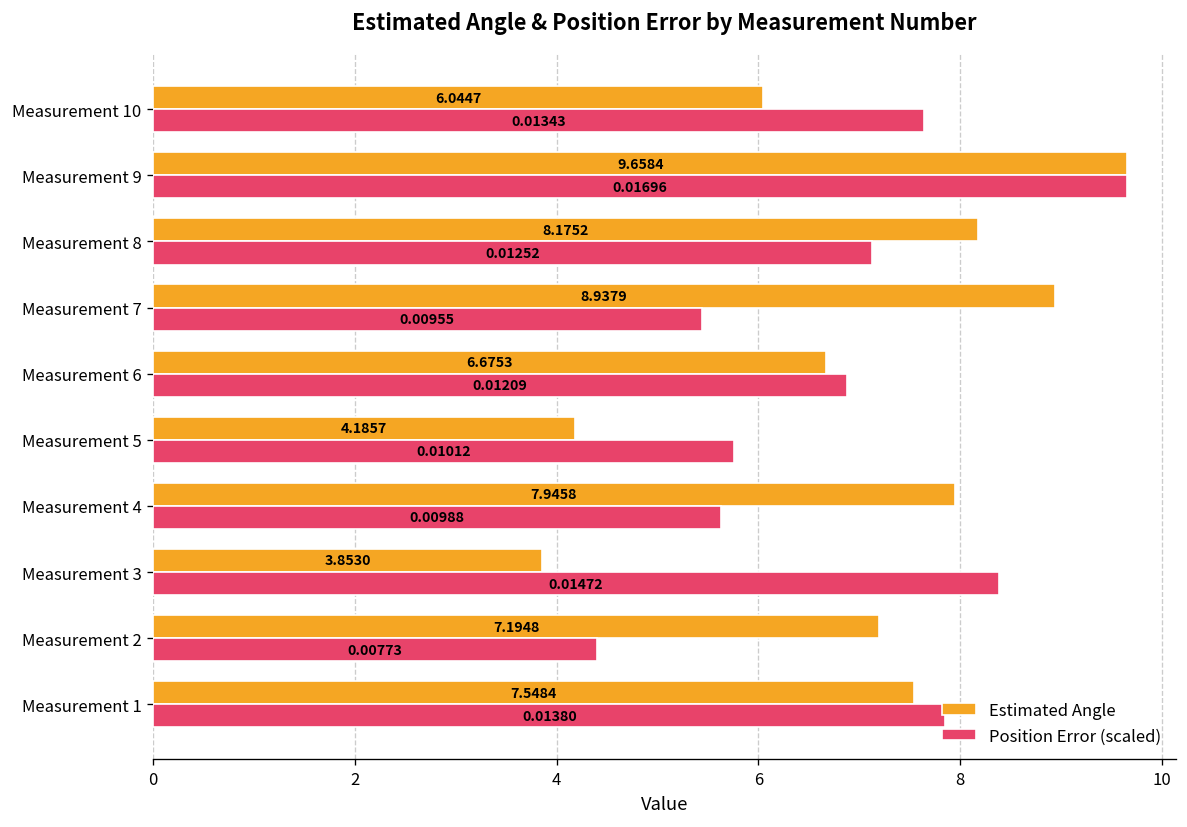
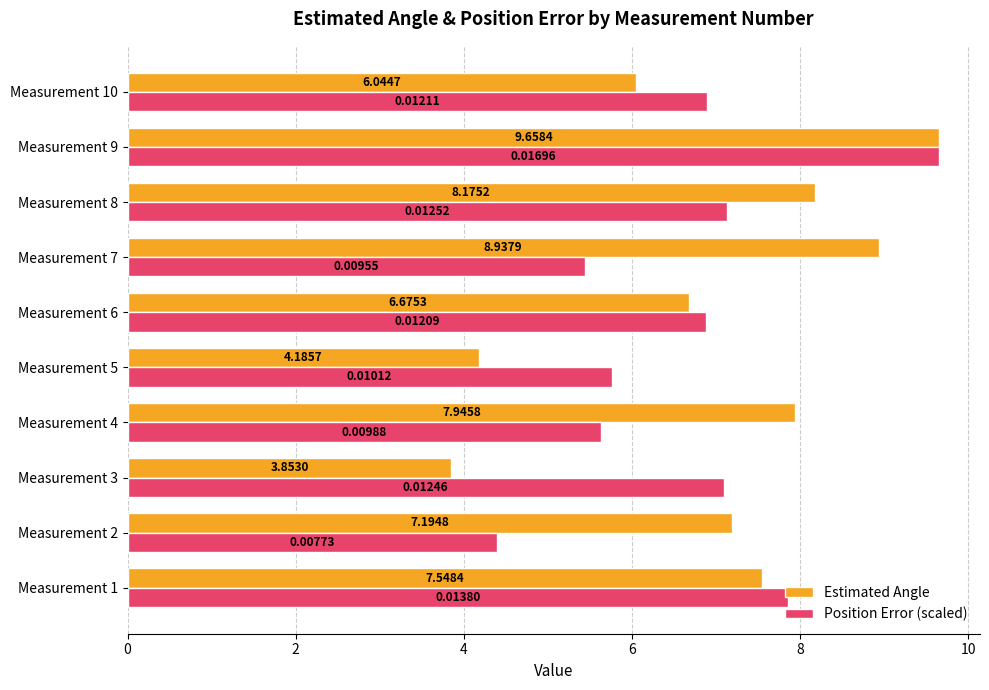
  {
    "Estimated Angle": {
      "Measurement 10": 6.0447,
      "Measurement 9": 9.6584,
      "Measurement 8": 8.1752,
      "Measurement 7": 8.9379,
      "Measurement 6": 6.6753,
      "Measurement 5": 4.1857,
      "Measurement 4": 7.9458,
      "Measurement 3": 3.8530,
      "Measurement 2": 7.1948,
      "Measurement 1": 7.5484
    },
    "Position Error (scaled)": {
-     "Measurement 10": 0.01343,
-     "Measurement 3": 0.01472
+     "Measurement 10": 0.01211,
+     "Measurement 3": 0.01246
    }
  }
